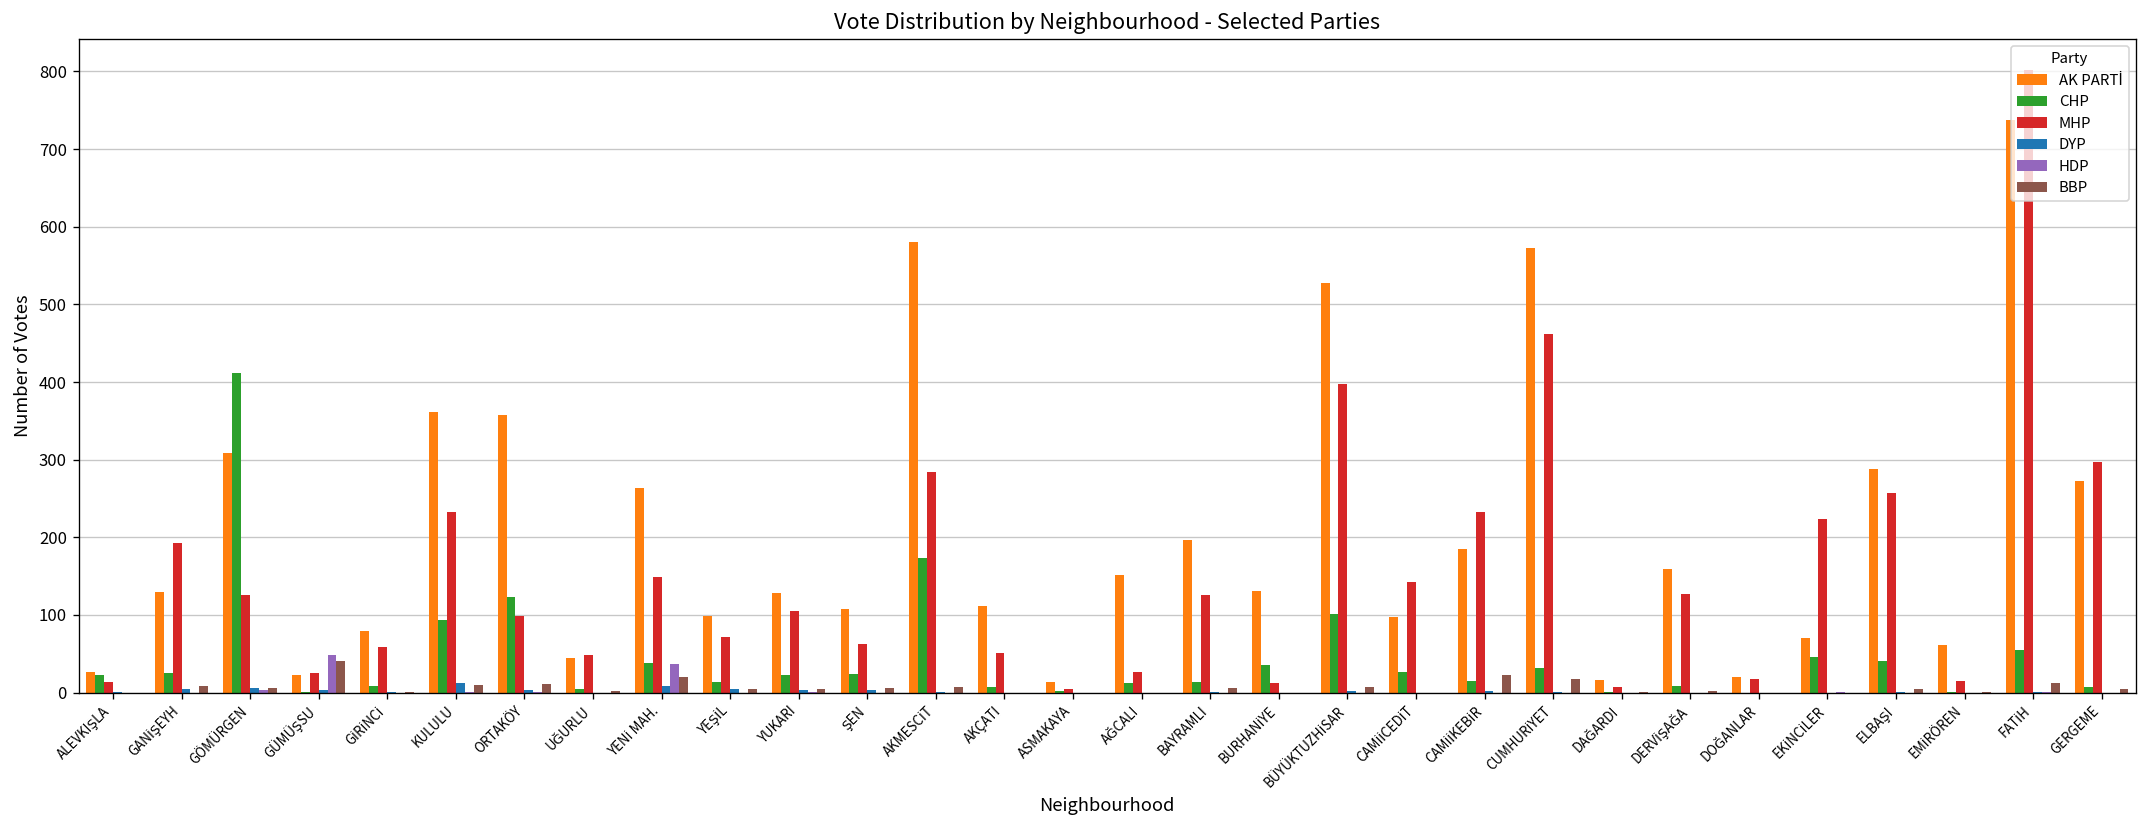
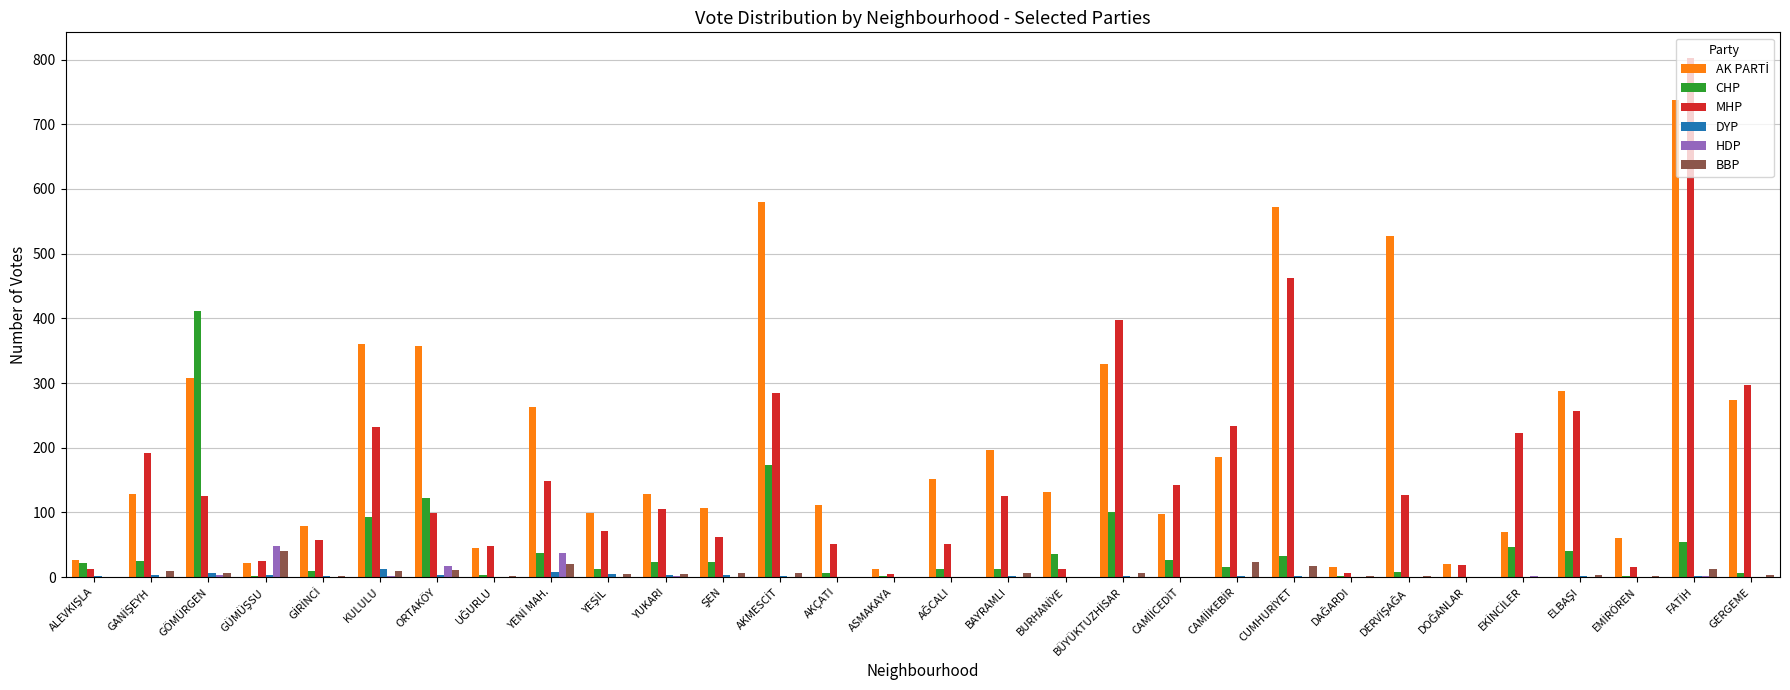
  {
    "AK PARTİ": {
      "ALEVKIŞLA": 30,
      "GANİŞEYH": 130,
      "GÖMÜRGEN": 310,
      "GÜMÜŞSU": 20,
      "GİRİNCİ": 80,
      "KULULU": 360,
      "ORTAKÖY": 360,
      "UĞURLU": 50,
      "YENİ MAH.": 260,
      "YEŞİL": 100,
      "YUKARI": 130,
      "ŞEN": 110,
      "AKMESCİT": 580,
      "AKÇATI": 110,
      "ASMAKAYA": 10,
      "AĞCALI": 150,
      "BAYRAMLI": 200,
      "BURHANİYE": 130,
-     "BÜYÜKTUZHİSAR": 530,
+     "BÜYÜKTUZHİSAR": 330,
      "CAMİİCEDİT": 100,
      "CAMİİKEBİR": 190,
      "CUMHURİYET": 570,
      "DAĞARDI": 20,
-     "DERVİŞAĞA": 160,
+     "DERVİŞAĞA": 530,
      "DOĞANLAR": 20,
      "EKİNCİLER": 70,
      "ELBAŞI": 290,
      "EMİRÖREN": 60,
      "FATİH": 740,
      "GERGEME": 270
    },
    "CHP": {
      "ALEVKIŞLA": 20,
      "GANİŞEYH": 30,
      "GÖMÜRGEN": 410,
      "GİRİNCİ": 10,
      "KULULU": 90,
      "ORTAKÖY": 120,
      "UĞURLU": 0,
      "YENİ MAH.": 40,
      "YEŞİL": 10,
      "YUKARI": 20,
      "ŞEN": 20,
      "AKMESCİT": 170,
      "AKÇATI": 10,
      "AĞCALI": 10,
      "BAYRAMLI": 10,
      "BURHANİYE": 40,
      "BÜYÜKTUZHİSAR": 100,
      "CAMİİCEDİT": 30,
      "CAMİİKEBİR": 20,
      "CUMHURİYET": 30,
      "DERVİŞAĞA": 10,
      "DOĞANLAR": 0,
      "EKİNCİLER": 50,
      "ELBAŞI": 40,
      "FATİH": 60,
      "GERGEME": 10
    },
    "MHP": {
      "ALEVKIŞLA": 10,
      "GANİŞEYH": 190,
      "GÖMÜRGEN": 130,
      "GÜMÜŞSU": 30,
      "GİRİNCİ": 60,
      "KULULU": 230,
      "ORTAKÖY": 100,
      "UĞURLU": 50,
      "YENİ MAH.": 150,
      "YEŞİL": 70,
      "YUKARI": 110,
      "ŞEN": 60,
      "AKMESCİT": 280,
      "AKÇATI": 50,
      "ASMAKAYA": 10,
-     "AĞCALI": 30,
+     "AĞCALI": 50,
      "BAYRAMLI": 130,
      "BURHANİYE": 10,
      "BÜYÜKTUZHİSAR": 400,
      "CAMİİCEDİT": 140,
      "CAMİİKEBİR": 230,
      "CUMHURİYET": 460,
      "DAĞARDI": 10,
      "DERVİŞAĞA": 130,
      "DOĞANLAR": 20,
      "EKİNCİLER": 220,
      "ELBAŞI": 260,
      "EMİRÖREN": 20,
      "GERGEME": 300
    },
    "DYP": {
      "GANİŞEYH": 0,
      "GÖMÜRGEN": 10,
      "KULULU": 10,
      "UĞURLU": 0,
      "YENİ MAH.": 10,
      "YEŞİL": 10,
      "AKÇATI": 0,
      "ASMAKAYA": 0,
      "AĞCALI": 0,
      "BURHANİYE": 0,
      "CAMİİCEDİT": 0,
      "DAĞARDI": 0,
      "DERVİŞAĞA": 0,
      "DOĞANLAR": 0,
      "EKİNCİLER": 0,
      "EMİRÖREN": 0,
      "GERGEME": 0
    },
    "HDP": {
      "ALEVKIŞLA": 0,
      "GANİŞEYH": 0,
      "GÜMÜŞSU": 50,
      "GİRİNCİ": 0,
-     "ORTAKÖY": 0,
+     "ORTAKÖY": 20,
      "UĞURLU": 0,
      "YENİ MAH.": 40,
      "YEŞİL": 0,
      "ŞEN": 0,
      "AKMESCİT": 0,
      "AKÇATI": 0,
      "ASMAKAYA": 0,
      "AĞCALI": 0,
      "BAYRAMLI": 0,
      "BURHANİYE": 0,
      "BÜYÜKTUZHİSAR": 0,
      "CAMİİCEDİT": 0,
      "CAMİİKEBİR": 0,
      "CUMHURİYET": 0,
      "DAĞARDI": 0,
      "DERVİŞAĞA": 0,
      "DOĞANLAR": 0,
      "ELBAŞI": 0,
      "EMİRÖREN": 0,
      "GERGEME": 0
    },
    "BBP": {
      "ALEVKIŞLA": 0,
      "GANİŞEYH": 10,
      "GÖMÜRGEN": 10,
      "GÜMÜŞSU": 40,
      "KULULU": 10,
      "ORTAKÖY": 10,
      "YENİ MAH.": 20,
      "YEŞİL": 10,
      "YUKARI": 10,
      "ŞEN": 10,
      "AKMESCİT": 10,
      "AKÇATI": 0,
      "ASMAKAYA": 0,
      "AĞCALI": 0,
      "BAYRAMLI": 10,
      "BURHANİYE": 0,
      "BÜYÜKTUZHİSAR": 10,
      "CAMİİCEDİT": 0,
      "CAMİİKEBİR": 20,
      "CUMHURİYET": 20,
      "DOĞANLAR": 0,
      "EKİNCİLER": 0,
      "ELBAŞI": 0,
      "FATİH": 10,
      "GERGEME": 0
    }
  }
